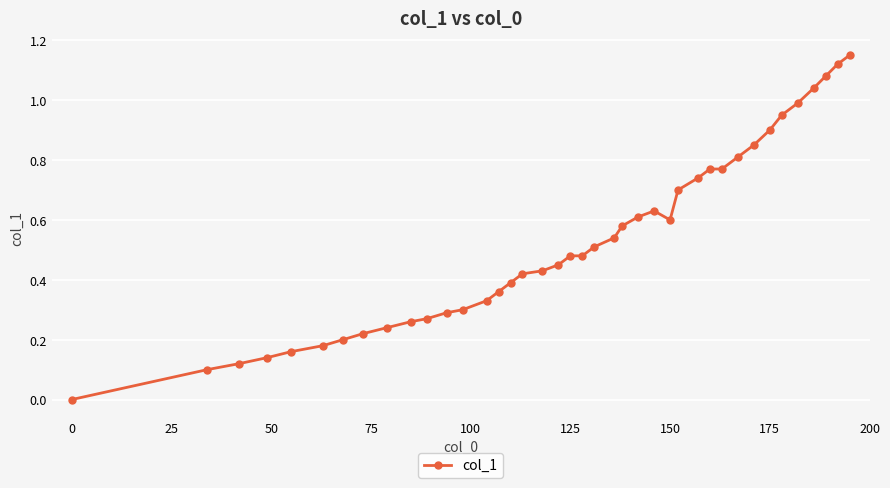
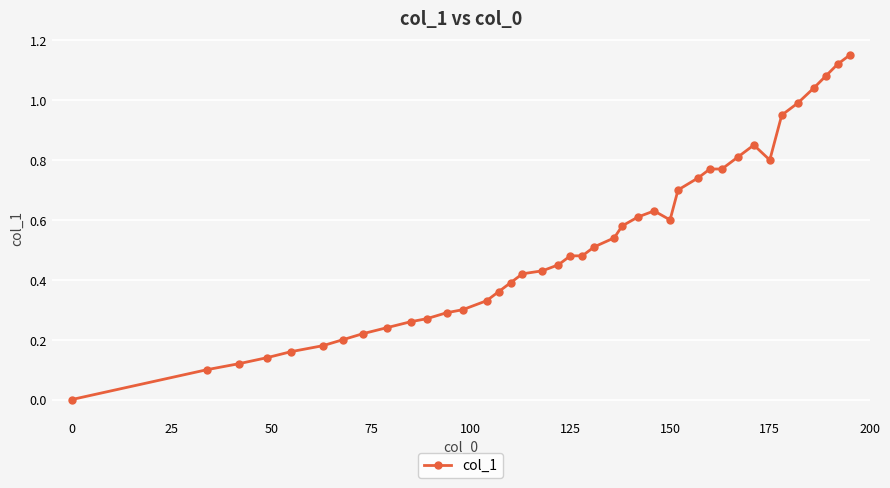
  {
    "0": 0.0,
    "125": 0.48,
    "150": 0.6,
-   "175": 0.9
+   "175": 0.8
  }
